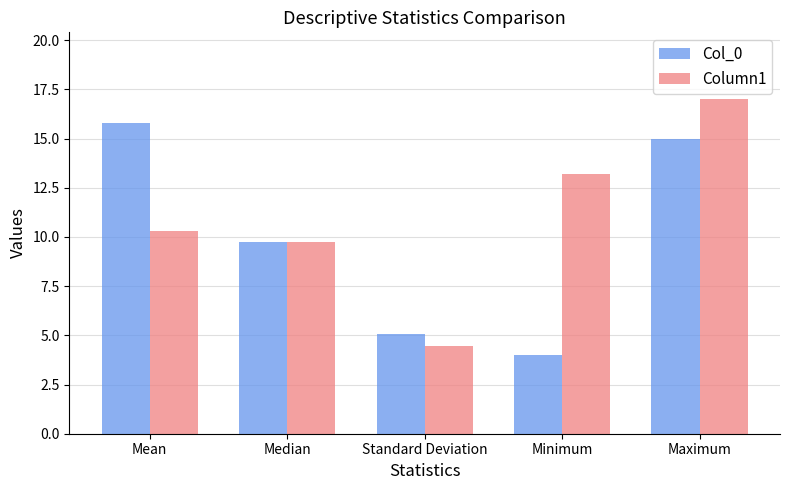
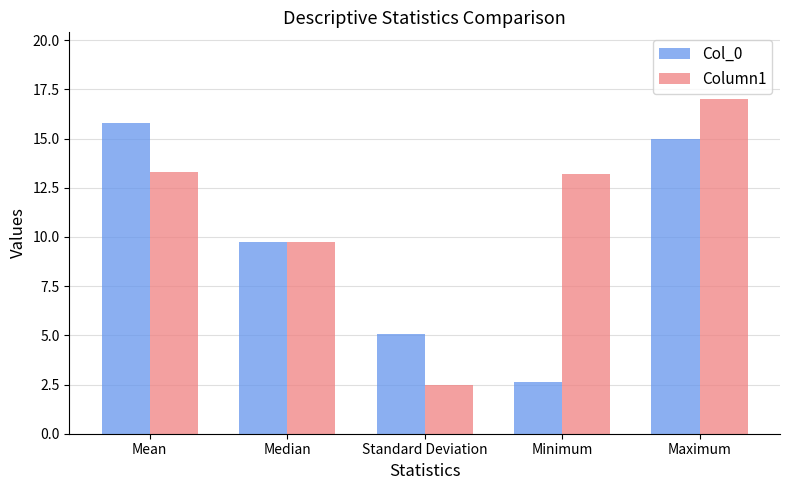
  {
    "Col_0": {
      "Mean": 15.8,
      "Median": 9.7,
      "Standard Deviation": 5.1,
-     "Minimum": 4.0,
+     "Minimum": 2.6,
      "Maximum": 15.0
    },
    "Column1": {
-     "Mean": 10.3,
+     "Mean": 13.3,
      "Median": 9.7,
-     "Standard Deviation": 4.5,
+     "Standard Deviation": 2.5,
      "Minimum": 13.2,
      "Maximum": 17.0
    }
  }
